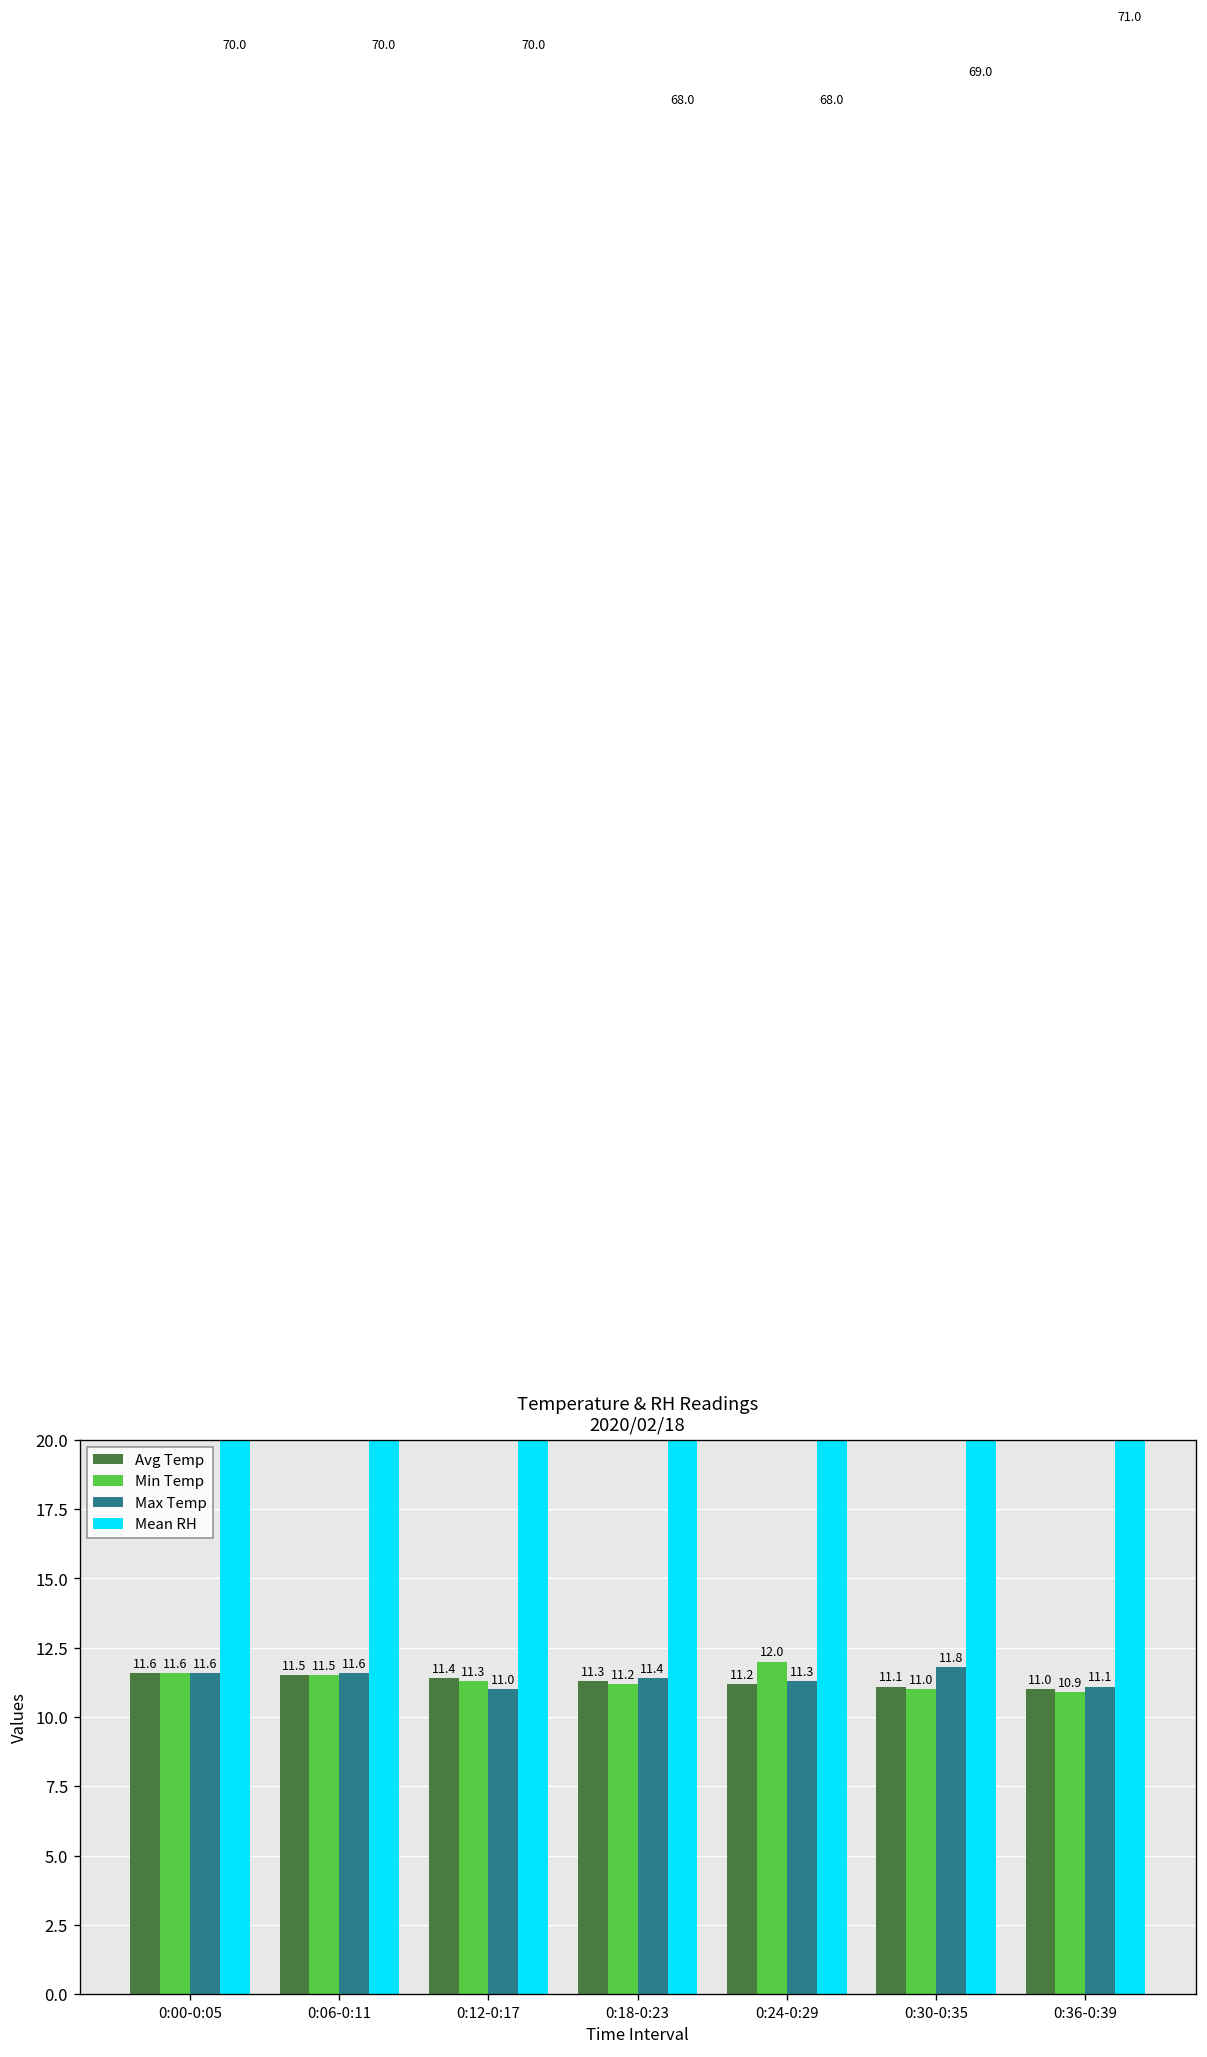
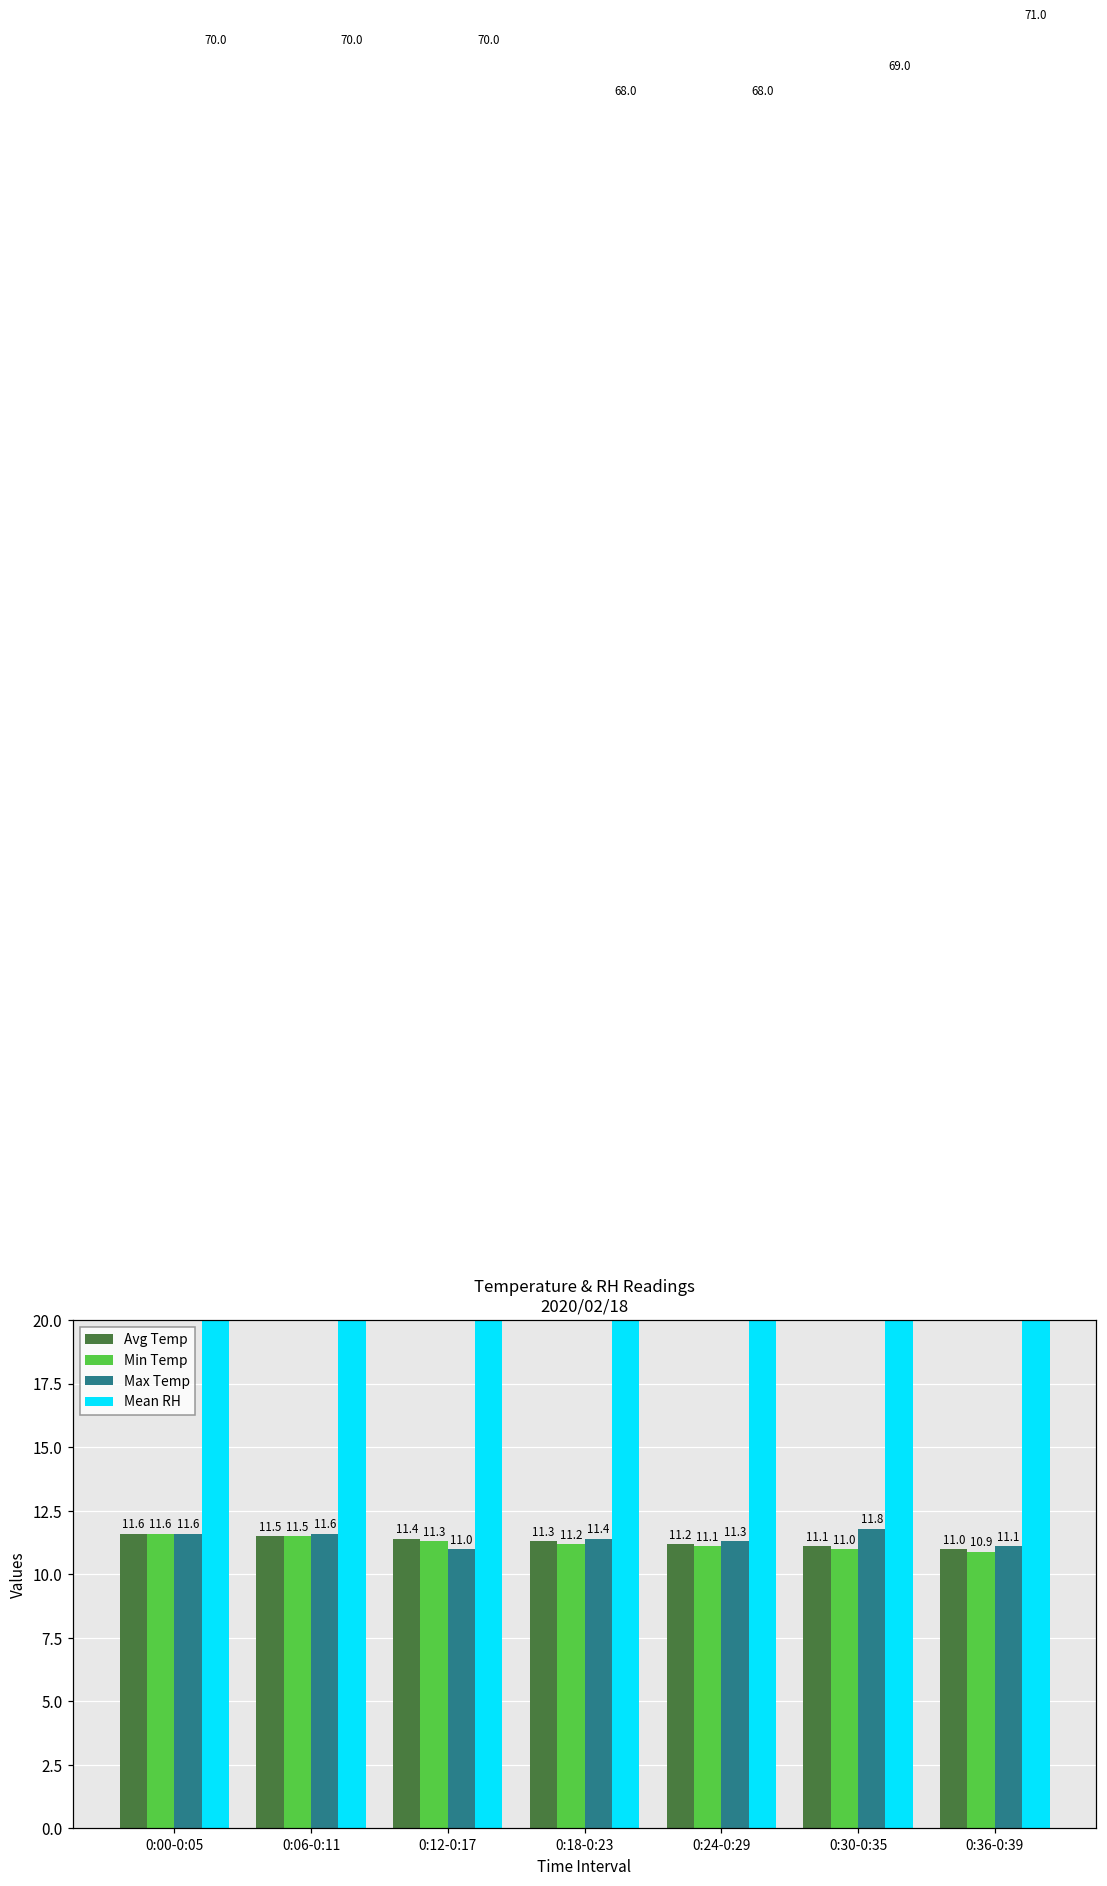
  {
    "Avg Temp": {
      "0:00-0:05": 11.6,
      "0:06-0:11": 11.5,
      "0:12-0:17": 11.4,
      "0:18-0:23": 11.3,
      "0:24-0:29": 11.2,
      "0:30-0:35": 11.1,
      "0:36-0:39": 11.0
    },
    "Min Temp": {
      "0:00-0:05": 11.6,
      "0:06-0:11": 11.5,
      "0:12-0:17": 11.3,
      "0:18-0:23": 11.2,
-     "0:24-0:29": 12.0,
+     "0:24-0:29": 11.1,
      "0:30-0:35": 11.0,
      "0:36-0:39": 10.9
    },
    "Max Temp": {
      "0:00-0:05": 11.6,
      "0:06-0:11": 11.6,
      "0:12-0:17": 11.0,
      "0:18-0:23": 11.4,
      "0:24-0:29": 11.3,
      "0:30-0:35": 11.8,
      "0:36-0:39": 11.1
    }
  }
